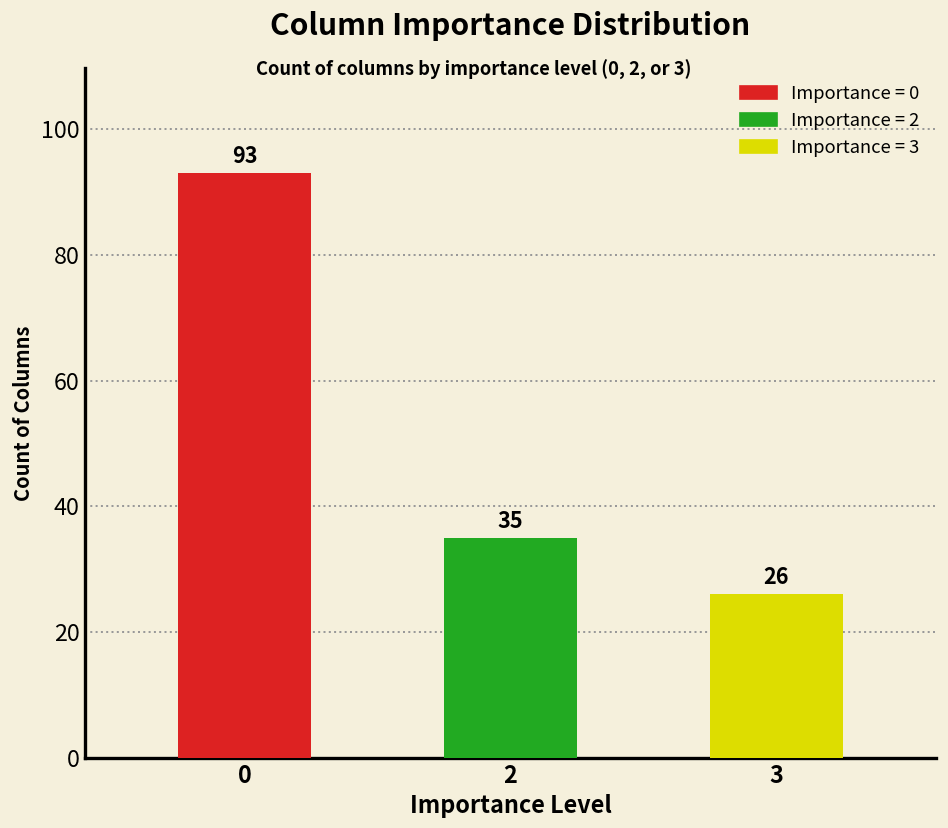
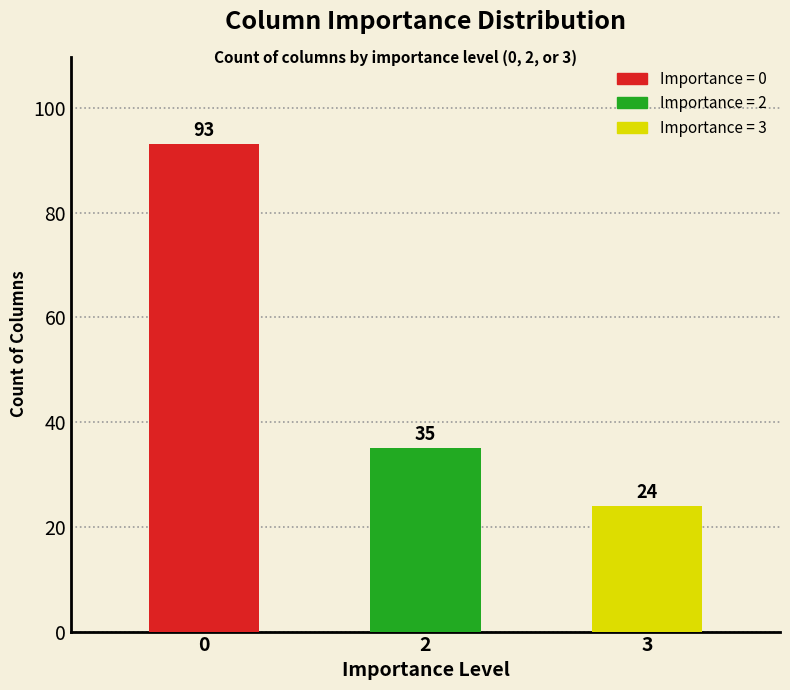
  {
    "0": 93,
    "2": 35,
-   "3": 26
+   "3": 24
  }
